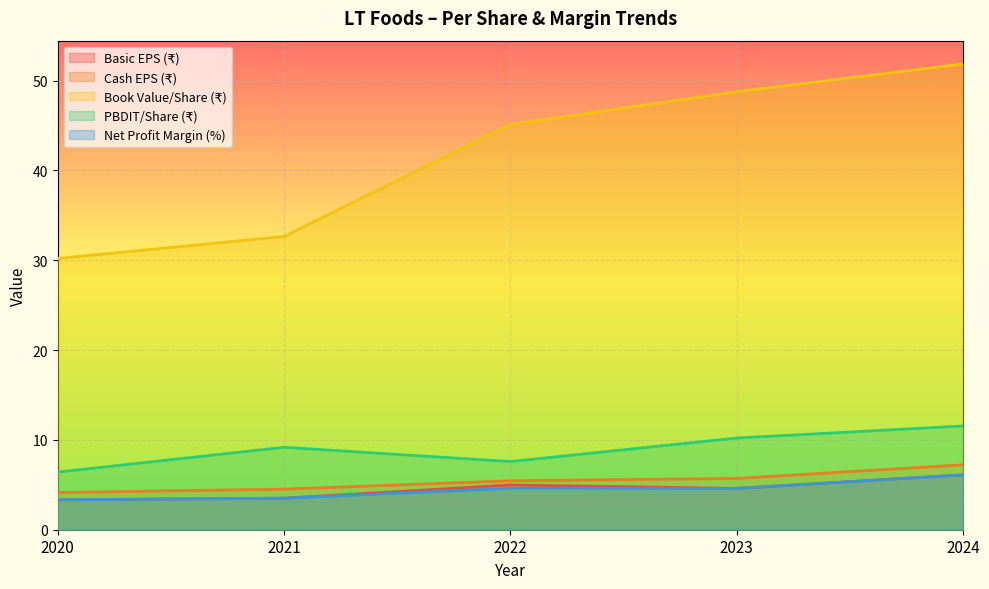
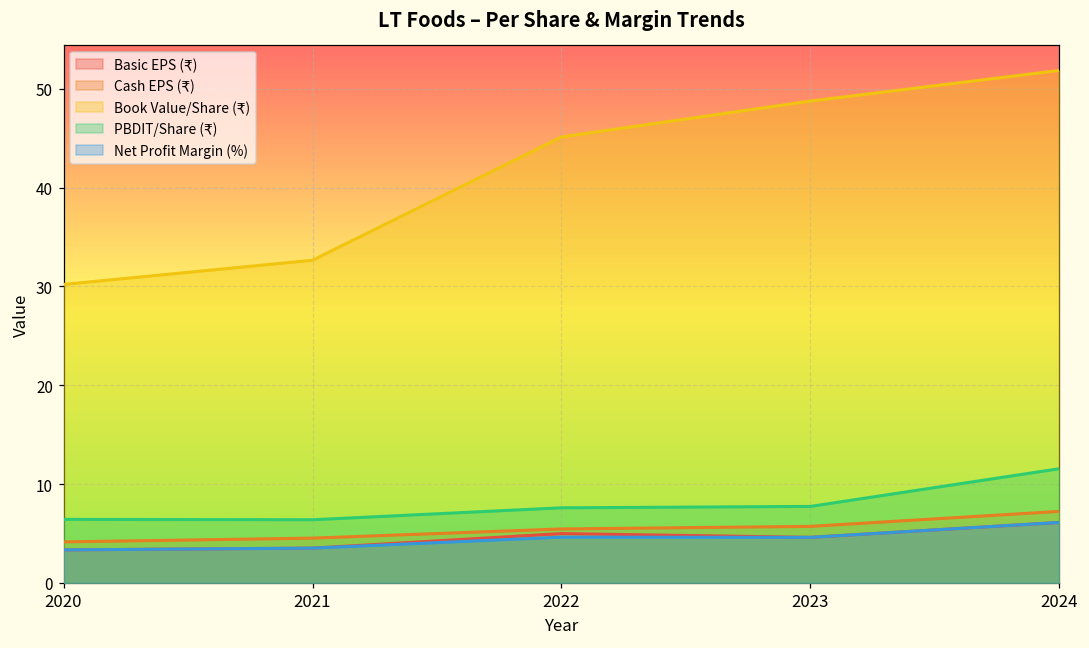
  {
    "PBDIT/Share (₹)": {
      "2020": 6,
-     "2021": 9,
+     "2021": 6,
      "2022": 8,
-     "2023": 10,
+     "2023": 8,
      "2024": 12
    },
    "Net Profit Margin (%)": {
      "2022": 5
    }
  }
